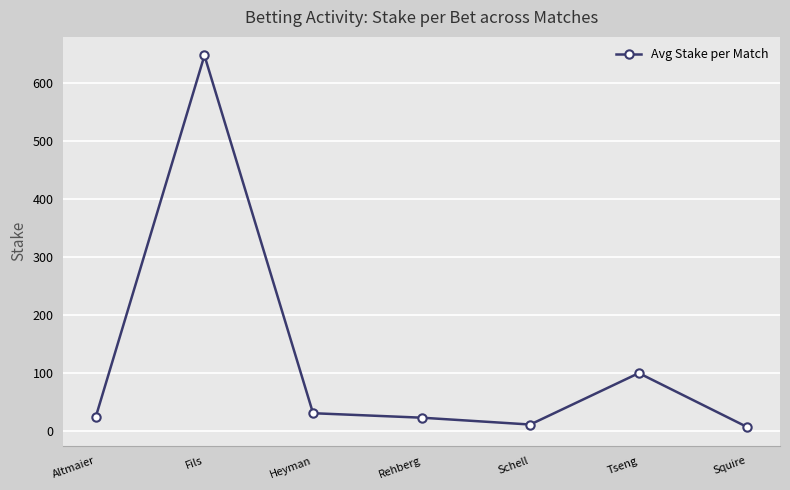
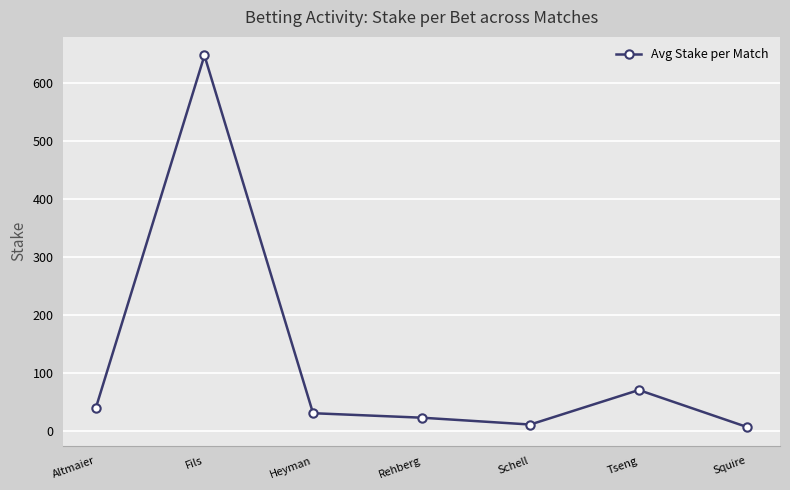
  {
-   "Altmaier": 30,
+   "Altmaier": 40,
    "Fils": 650,
    "Heyman": 30,
    "Rehberg": 20,
    "Schell": 10,
-   "Tseng": 100,
+   "Tseng": 70,
    "Squire": 10
  }
